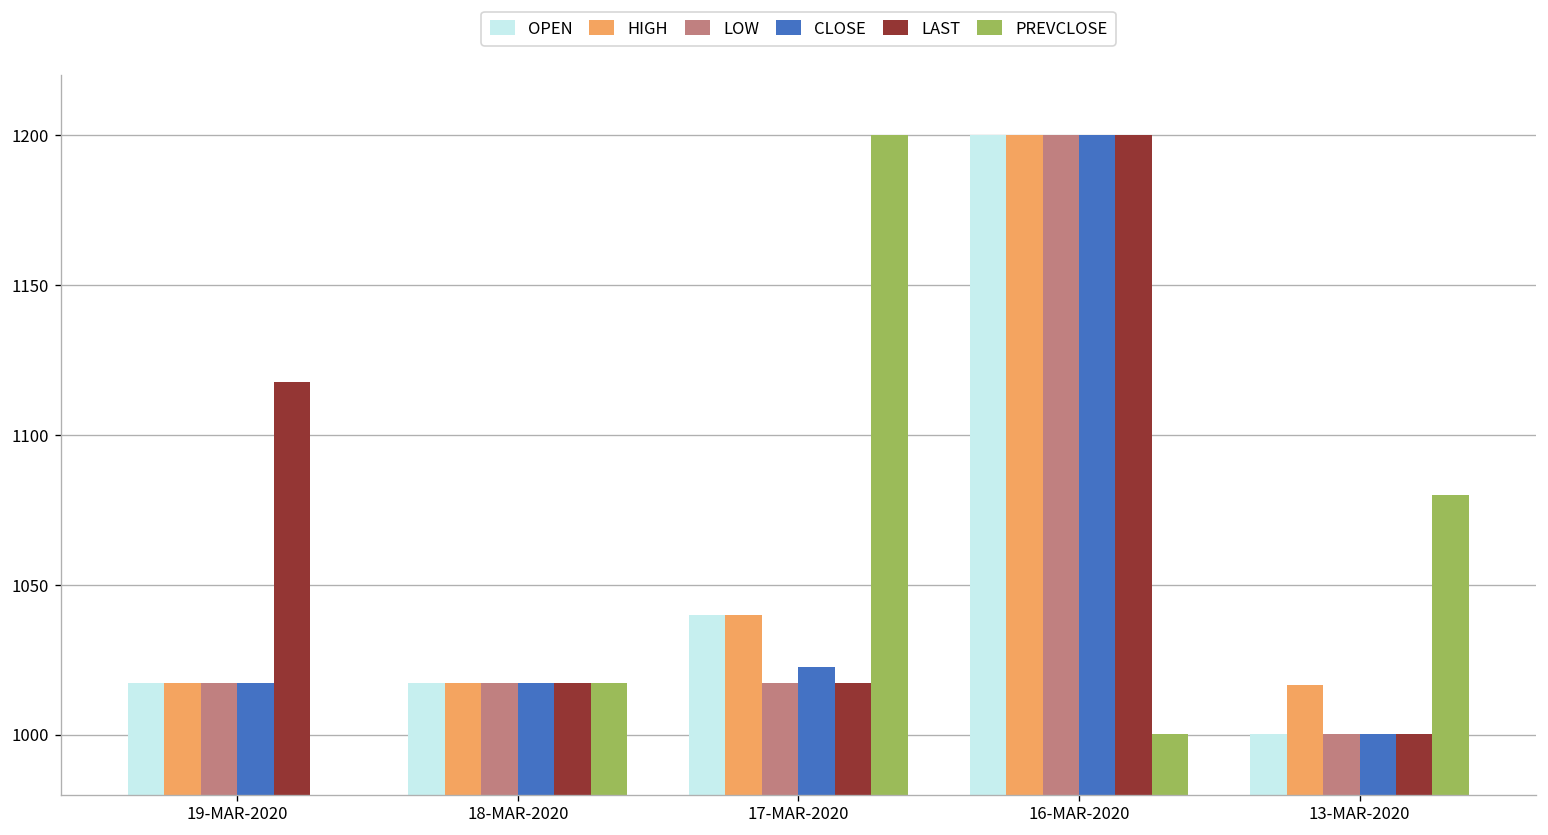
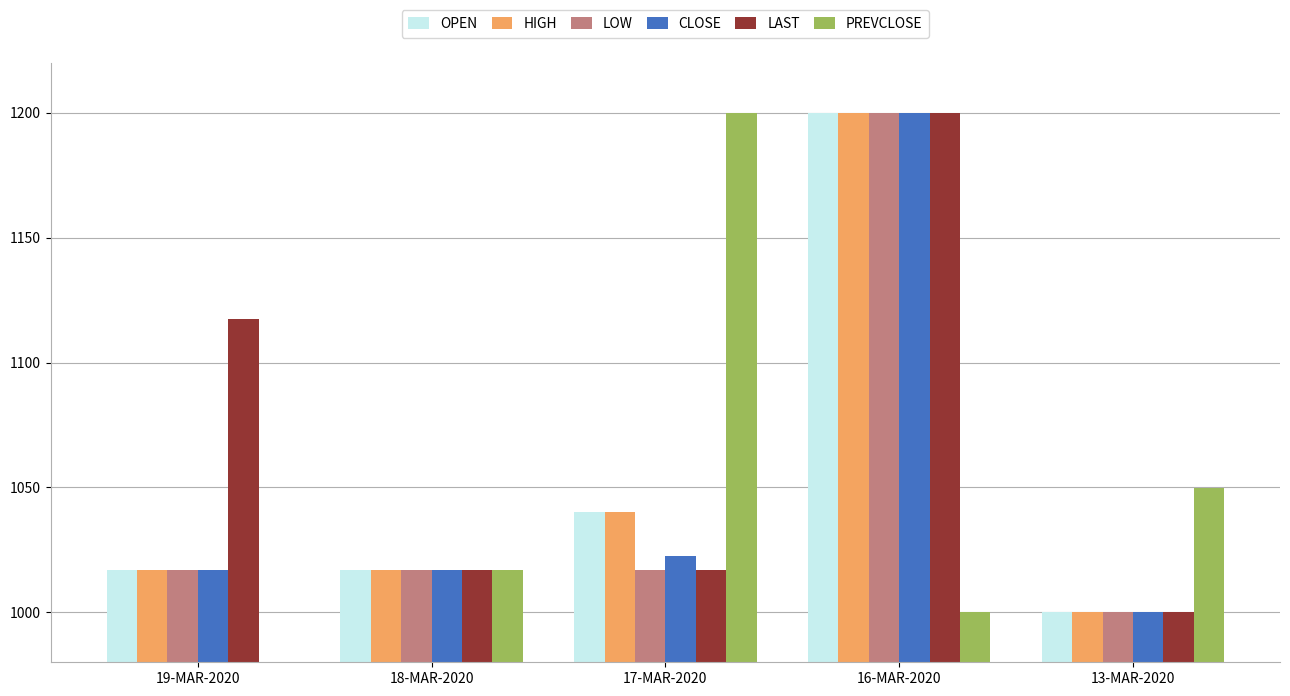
  {
    "OPEN": {
      "19-MAR-2020": 1017,
      "18-MAR-2020": 1017,
      "17-MAR-2020": 1040,
      "16-MAR-2020": 1200,
      "13-MAR-2020": 1000
    },
    "HIGH": {
      "19-MAR-2020": 1017,
      "18-MAR-2020": 1017,
      "17-MAR-2020": 1040,
      "16-MAR-2020": 1200,
-     "13-MAR-2020": 1017
+     "13-MAR-2020": 1000
    },
    "LOW": {
      "19-MAR-2020": 1017,
      "18-MAR-2020": 1017,
      "17-MAR-2020": 1017,
      "16-MAR-2020": 1200,
      "13-MAR-2020": 1000
    },
    "CLOSE": {
      "19-MAR-2020": 1017,
      "18-MAR-2020": 1017,
      "17-MAR-2020": 1023,
      "16-MAR-2020": 1200,
      "13-MAR-2020": 1000
    },
    "LAST": {
      "19-MAR-2020": 1118,
      "18-MAR-2020": 1017,
      "17-MAR-2020": 1017,
      "16-MAR-2020": 1200,
      "13-MAR-2020": 1000
    },
    "PREVCLOSE": {
      "18-MAR-2020": 1017,
      "17-MAR-2020": 1200,
      "16-MAR-2020": 1000,
-     "13-MAR-2020": 1080
+     "13-MAR-2020": 1050
    }
  }
